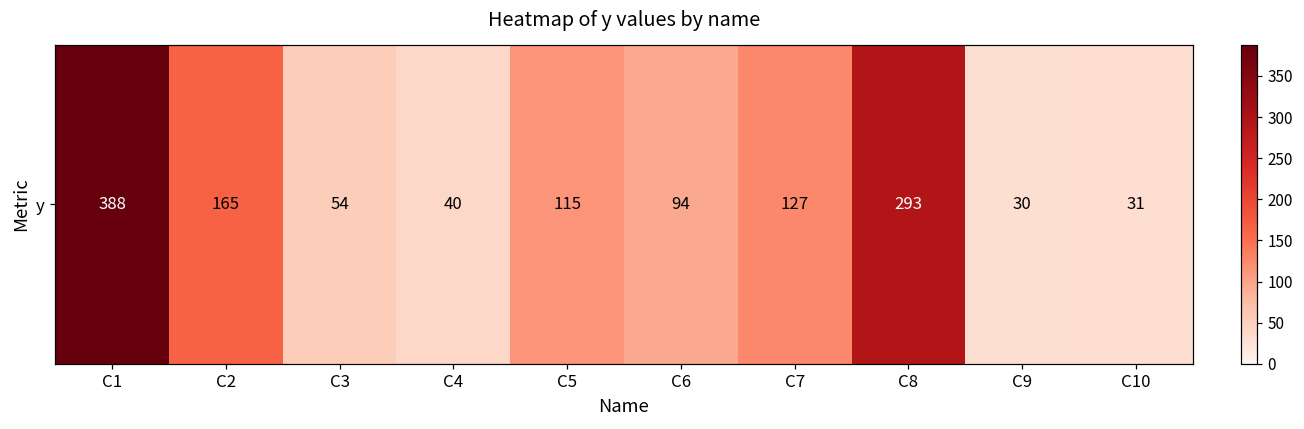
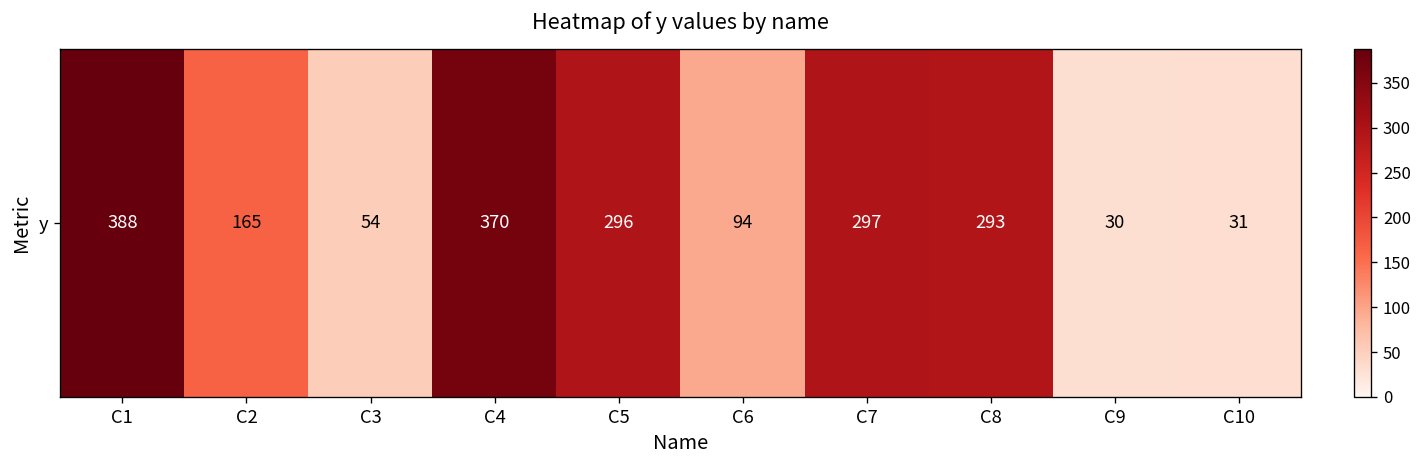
  {
    "y": {
      "C1": 388,
      "C2": 165,
      "C3": 54,
-     "C4": 40,
-     "C5": 115,
+     "C4": 370,
+     "C5": 296,
      "C6": 94,
-     "C7": 127,
+     "C7": 297,
      "C8": 293,
      "C9": 30,
      "C10": 31
    }
  }
